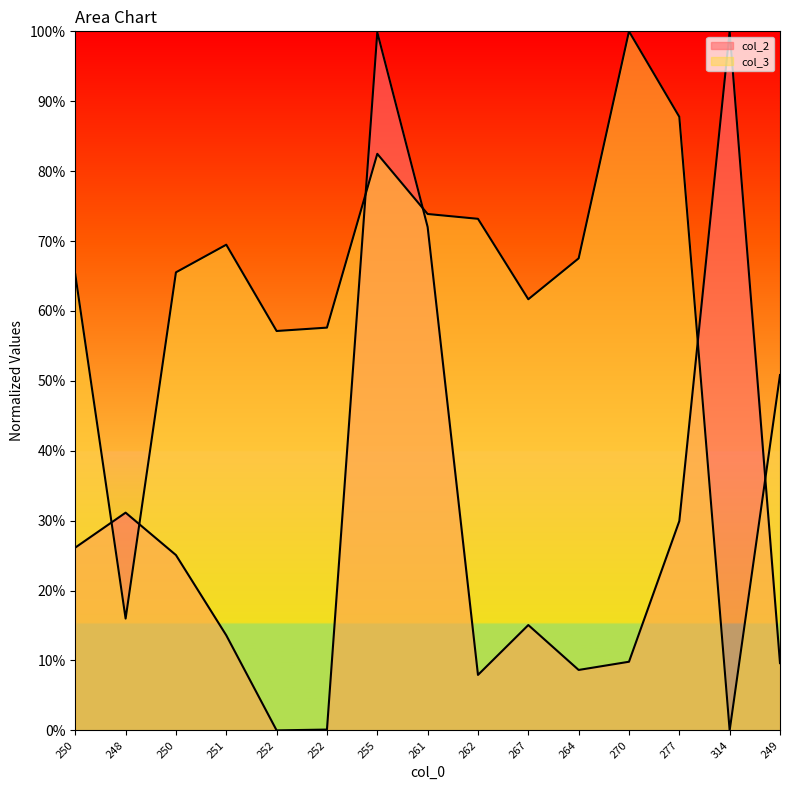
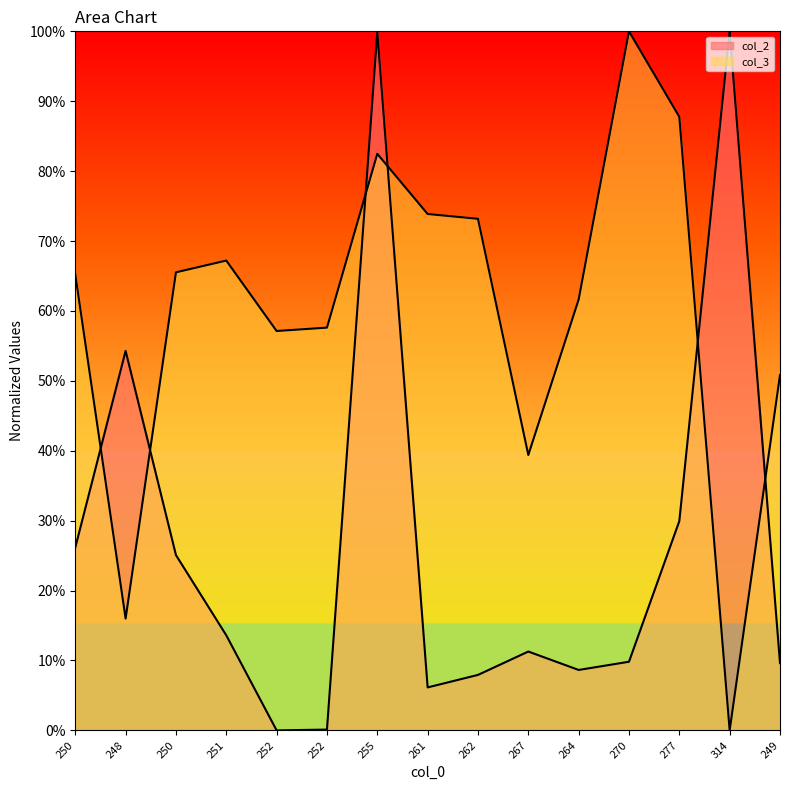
  {
    "col_2": {
-     "248": "31%",
+     "248": "54%",
      "251": "14%",
      "255": "100%",
-     "261": "72%",
+     "261": "6%",
      "262": "8%",
-     "267": "15%",
+     "267": "11%",
      "264": "9%",
      "270": "10%",
      "277": "30%",
      "314": "100%",
      "249": "10%"
    },
    "col_3": {
      "248": "16%",
-     "251": "69%",
+     "251": "67%",
      "255": "82%",
      "261": "74%",
      "262": "73%",
-     "267": "62%",
-     "264": "68%",
+     "267": "39%",
+     "264": "62%",
      "270": "100%",
      "277": "88%",
      "314": "0%",
      "249": "51%"
    }
  }
